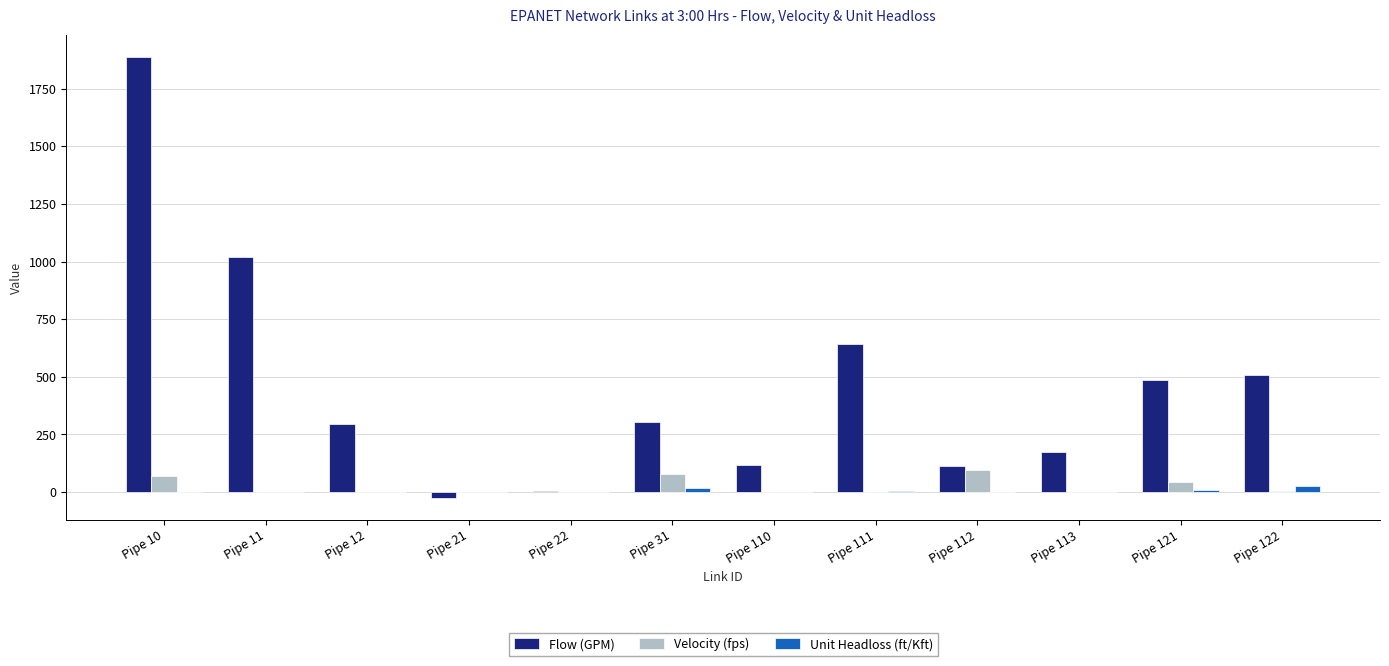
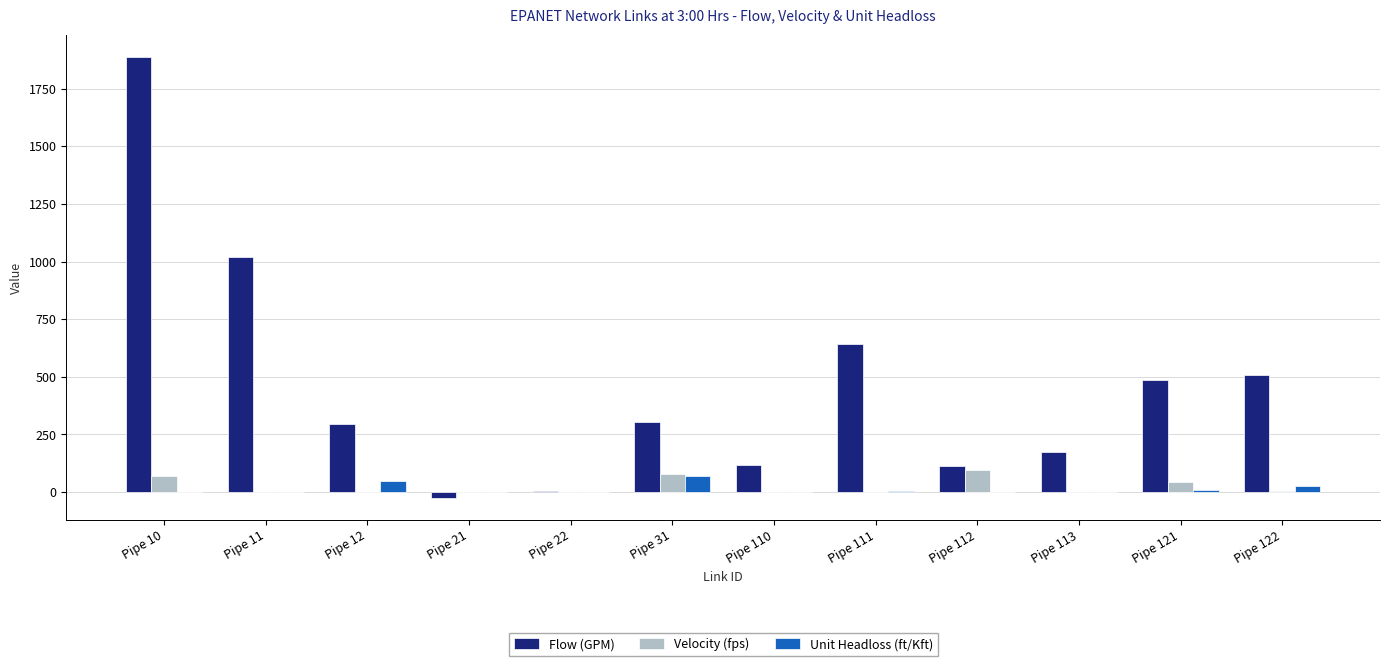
  {
    "Flow (GPM)": {
      "Pipe 10": 1890,
      "Pipe 11": 1020,
      "Pipe 12": 290,
      "Pipe 21": -20,
      "Pipe 31": 310,
      "Pipe 110": 120,
      "Pipe 111": 640,
      "Pipe 112": 110,
      "Pipe 113": 170,
      "Pipe 121": 490,
      "Pipe 122": 510
    },
    "Velocity (fps)": {
      "Pipe 10": 70,
      "Pipe 31": 80,
      "Pipe 112": 100,
      "Pipe 121": 40
    },
    "Unit Headloss (ft/Kft)": {
-     "Pipe 12": 0,
+     "Pipe 12": 50,
      "Pipe 22": 0,
-     "Pipe 31": 20,
+     "Pipe 31": 70,
      "Pipe 122": 30
    }
  }
